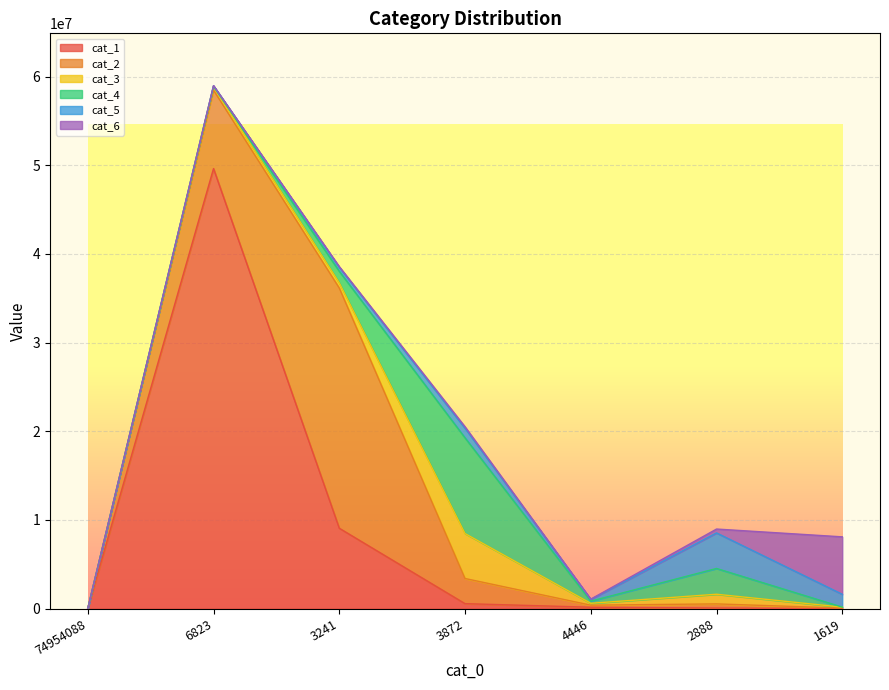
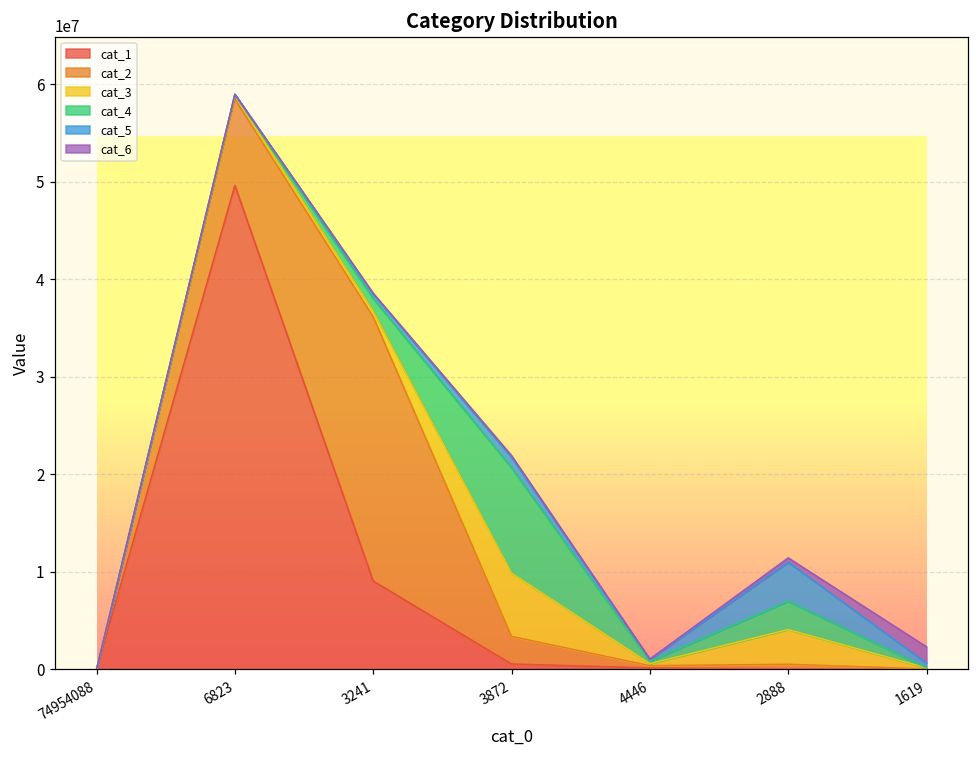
  {
    "cat_3": {
      "3241": 1000000,
-     "3872": 5000000,
-     "2888": 1000000
+     "3872": 6000000,
+     "2888": 4000000
    },
    "cat_4": {
      "3241": 1000000,
      "3872": 11000000,
      "2888": 3000000
    },
    "cat_5": {
      "2888": 4000000,
-     "1619": 1000000
+     "1619": 0
    },
    "cat_6": {
      "2888": 0,
-     "1619": 6000000
+     "1619": 2000000
    }
  }
